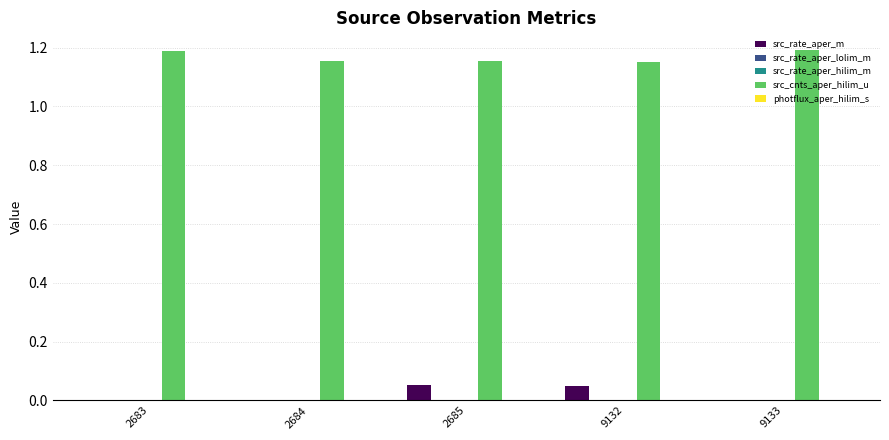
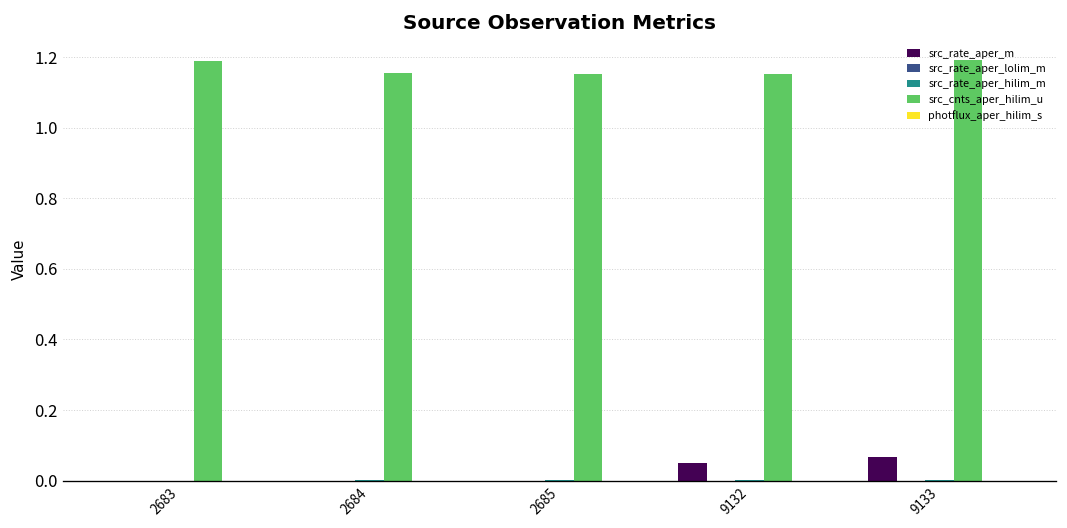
  {
    "src_rate_aper_m": {
      "2683": 0.00,
-     "2685": 0.05,
+     "2685": 0.00,
      "9132": 0.05,
-     "9133": 0.00
+     "9133": 0.07
    },
    "src_rate_aper_lolim_m": {
      "2683": 0.00
    },
    "src_cnts_aper_hilim_u": {
      "2683": 1.19,
      "2684": 1.15,
      "2685": 1.15,
      "9132": 1.15,
      "9133": 1.19
    }
  }
